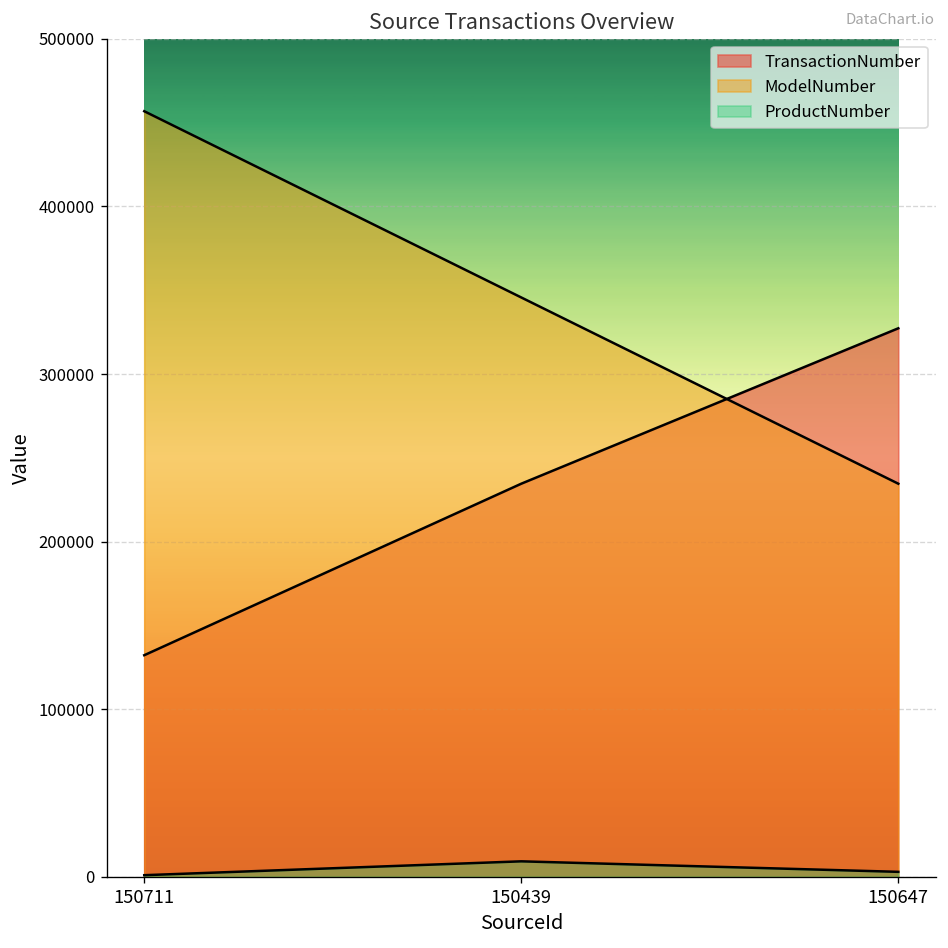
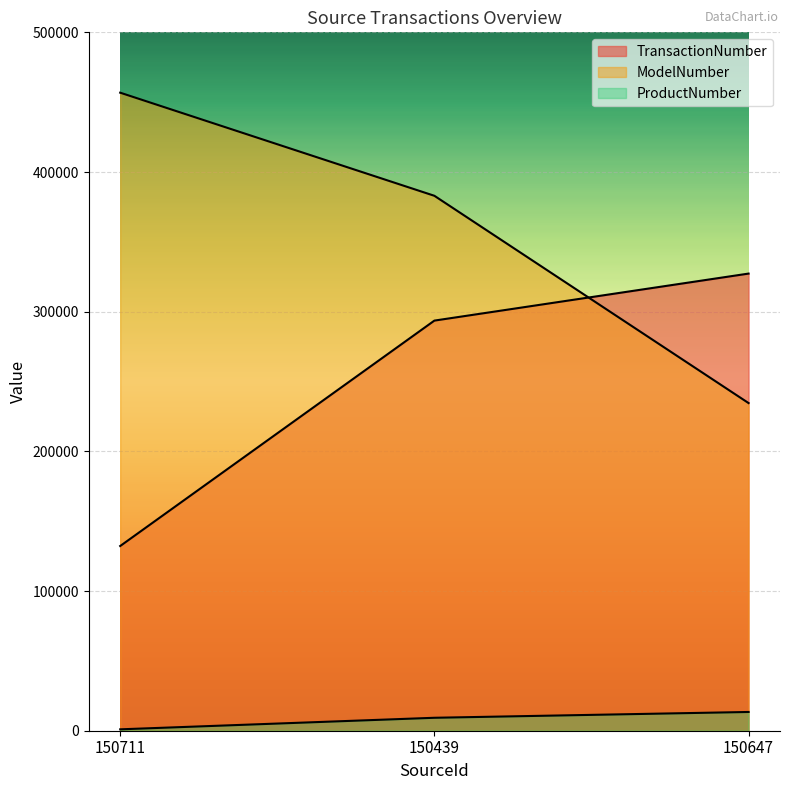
  {
    "TransactionNumber": {
      "150711": 132000,
-     "150439": 235000,
+     "150439": 294000,
      "150647": 327000
    },
    "ModelNumber": {
      "150711": 457000,
-     "150439": 346000,
+     "150439": 383000,
      "150647": 235000
    },
    "ProductNumber": {
      "150711": 1000,
      "150439": 9000,
-     "150647": 3000
+     "150647": 13000
    }
  }
